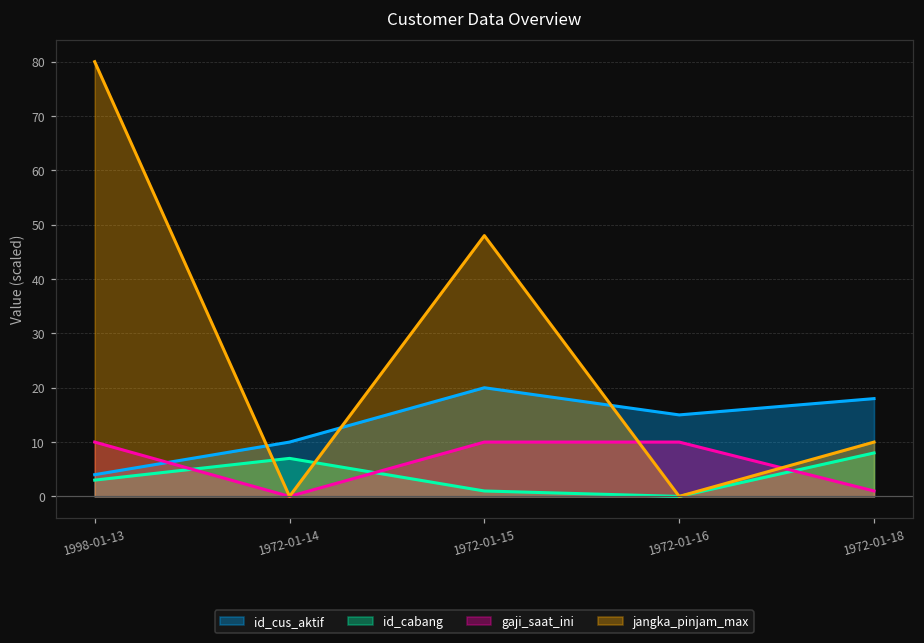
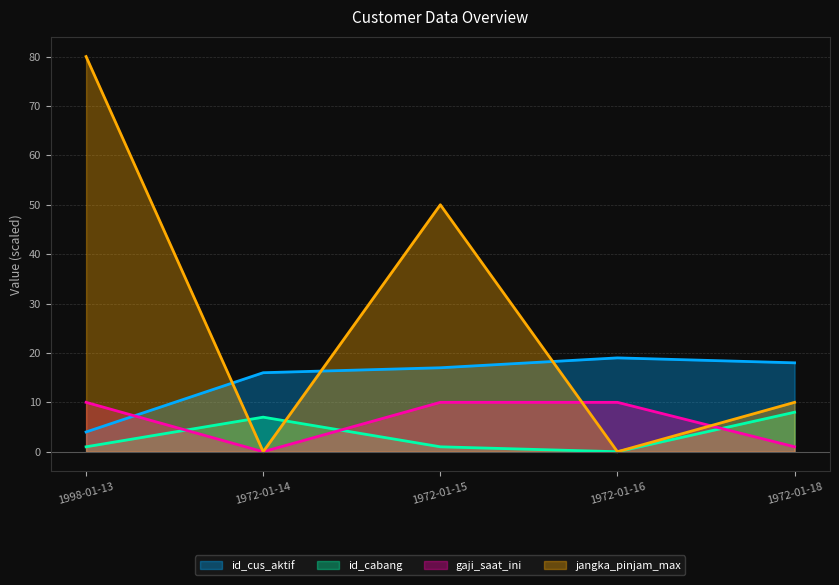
  {
    "id_cus_aktif": {
      "1998-01-13": 4,
-     "1972-01-14": 10,
-     "1972-01-15": 20,
-     "1972-01-16": 15,
+     "1972-01-14": 16,
+     "1972-01-15": 17,
+     "1972-01-16": 19,
      "1972-01-18": 18
    },
    "id_cabang": {
-     "1998-01-13": 3,
+     "1998-01-13": 1,
      "1972-01-14": 7,
      "1972-01-15": 1,
      "1972-01-18": 8
    },
    "gaji_saat_ini": {
      "1998-01-13": 10,
      "1972-01-15": 10,
      "1972-01-16": 10,
      "1972-01-18": 1
    },
    "jangka_pinjam_max": {
      "1998-01-13": 80,
-     "1972-01-15": 48,
+     "1972-01-15": 50,
      "1972-01-18": 10
    }
  }
